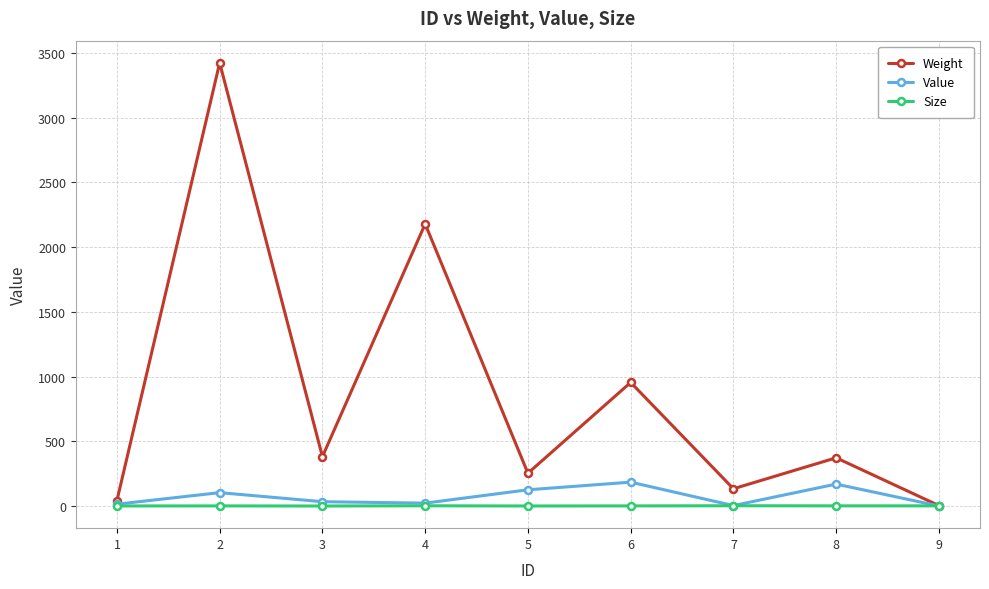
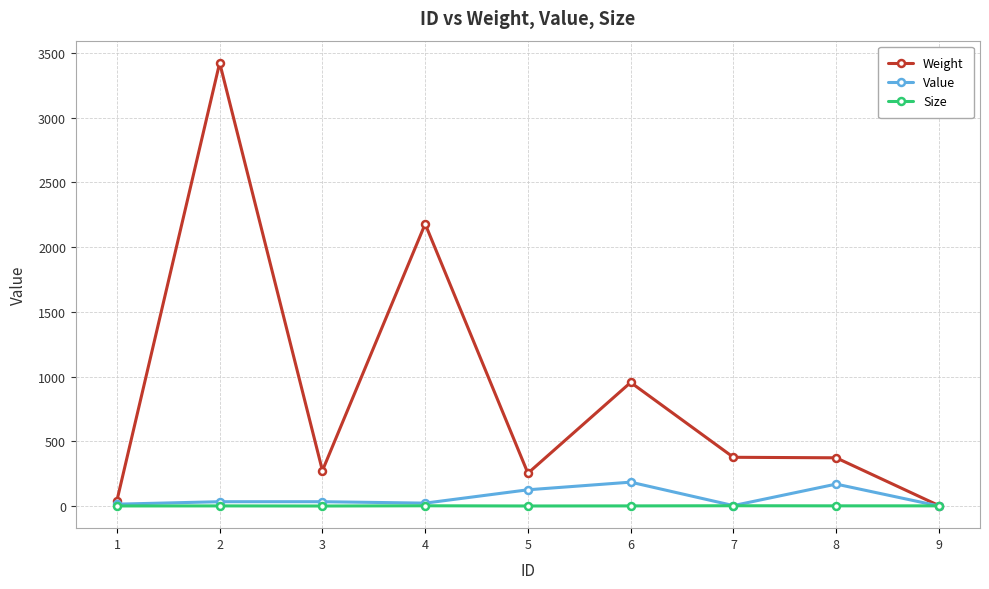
  {
    "Weight": {
      "1": 40,
      "2": 3420,
-     "3": 380,
+     "3": 270,
      "4": 2180,
      "5": 250,
      "6": 960,
-     "7": 130,
+     "7": 380,
      "8": 370
    },
    "Value": {
-     "2": 100,
+     "2": 30,
      "3": 30,
      "4": 20,
      "5": 130,
      "6": 190,
      "8": 170
    },
    "Size": {
      "2": 0,
      "3": 0,
      "4": 0,
      "5": 0,
      "6": 0,
      "8": 0
    }
  }
